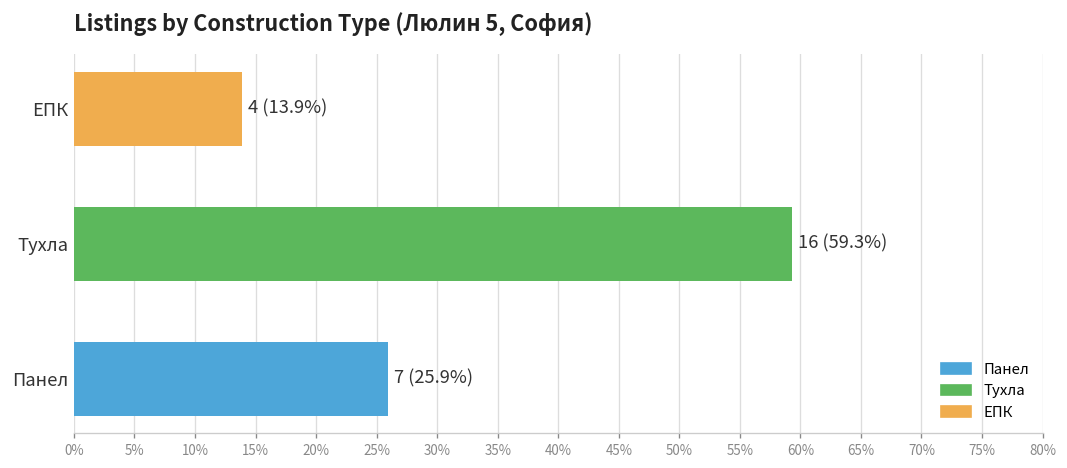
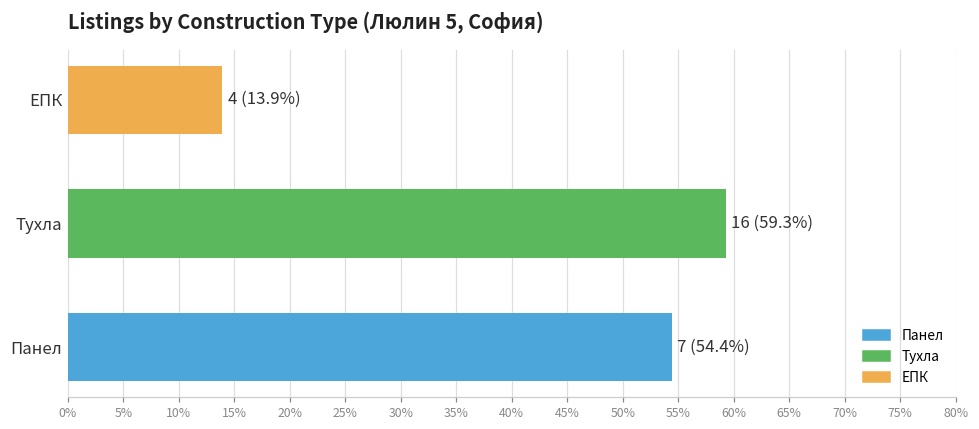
  {
    "ЕПК": "(13.9%)",
    "Тухла": "(59.3%)",
-   "Панел": "(25.9%)"
+   "Панел": "(54.4%)"
  }
